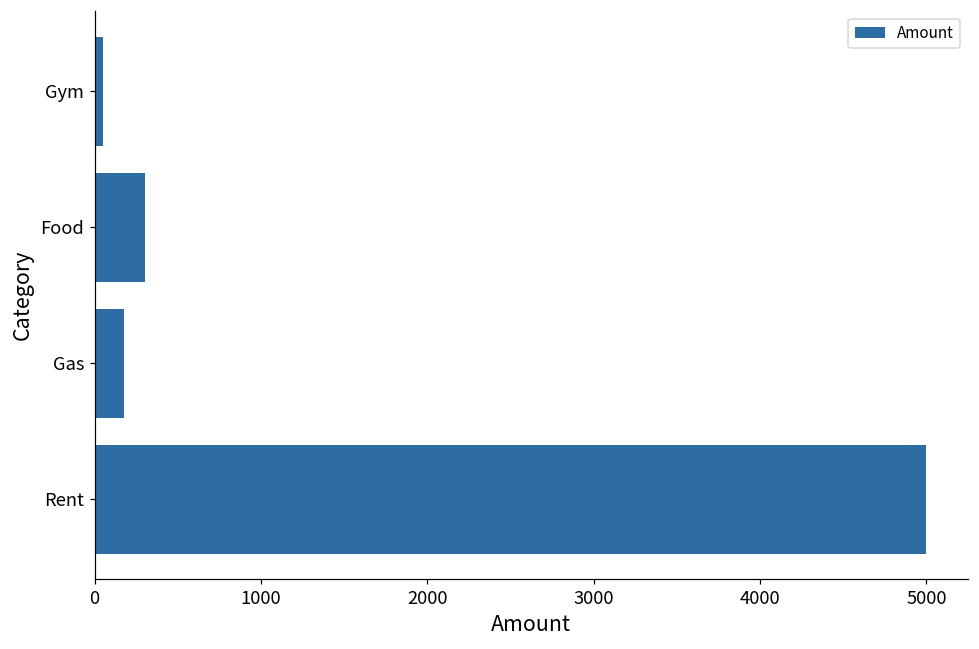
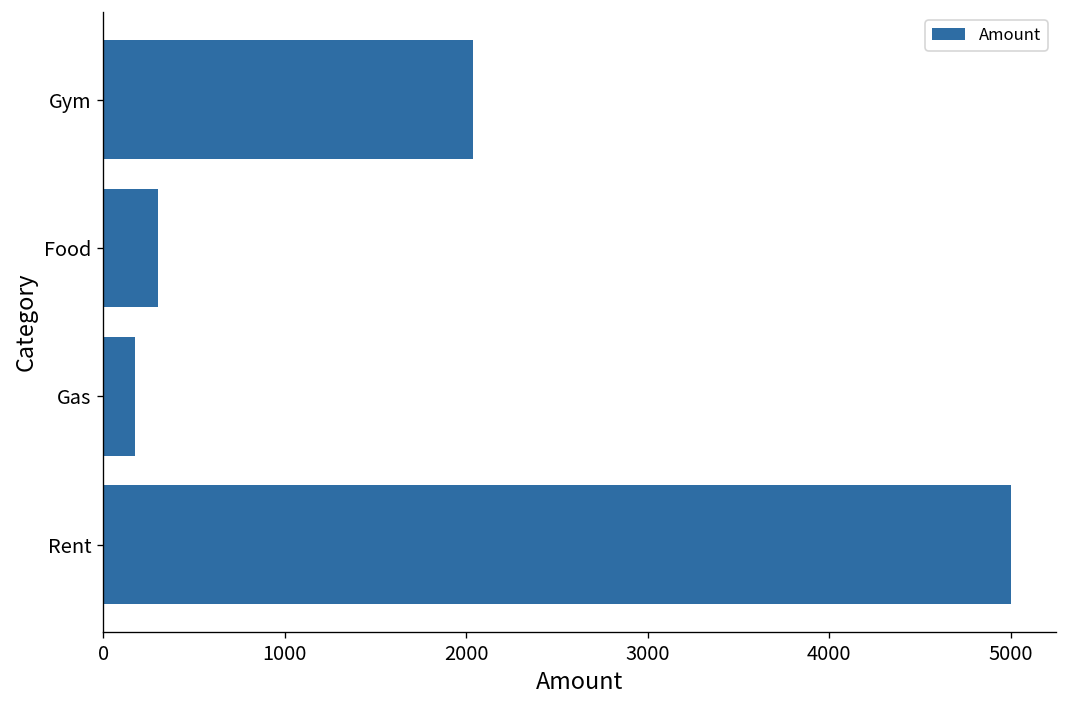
  {
-   "Gym": 50,
+   "Gym": 2040,
    "Food": 300,
    "Gas": 180,
    "Rent": 5000
  }
